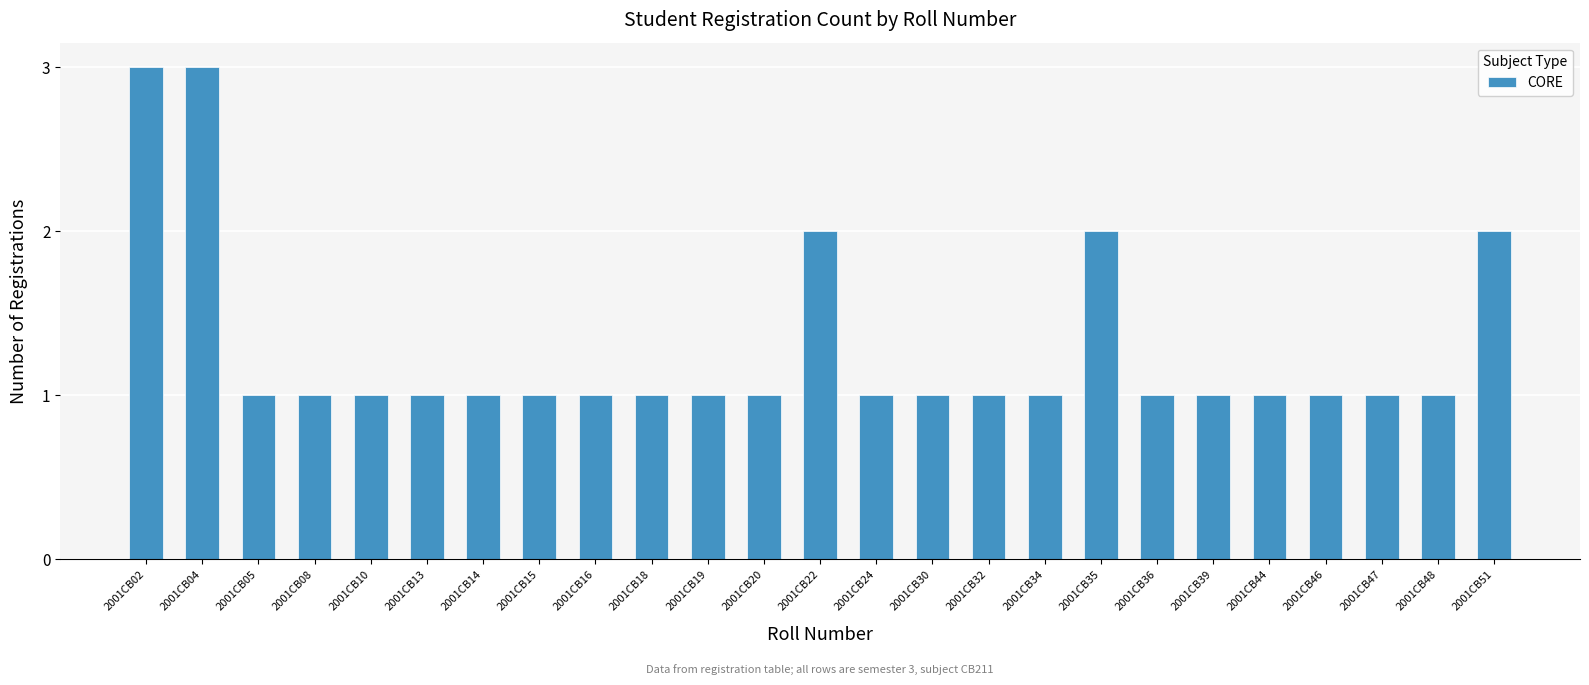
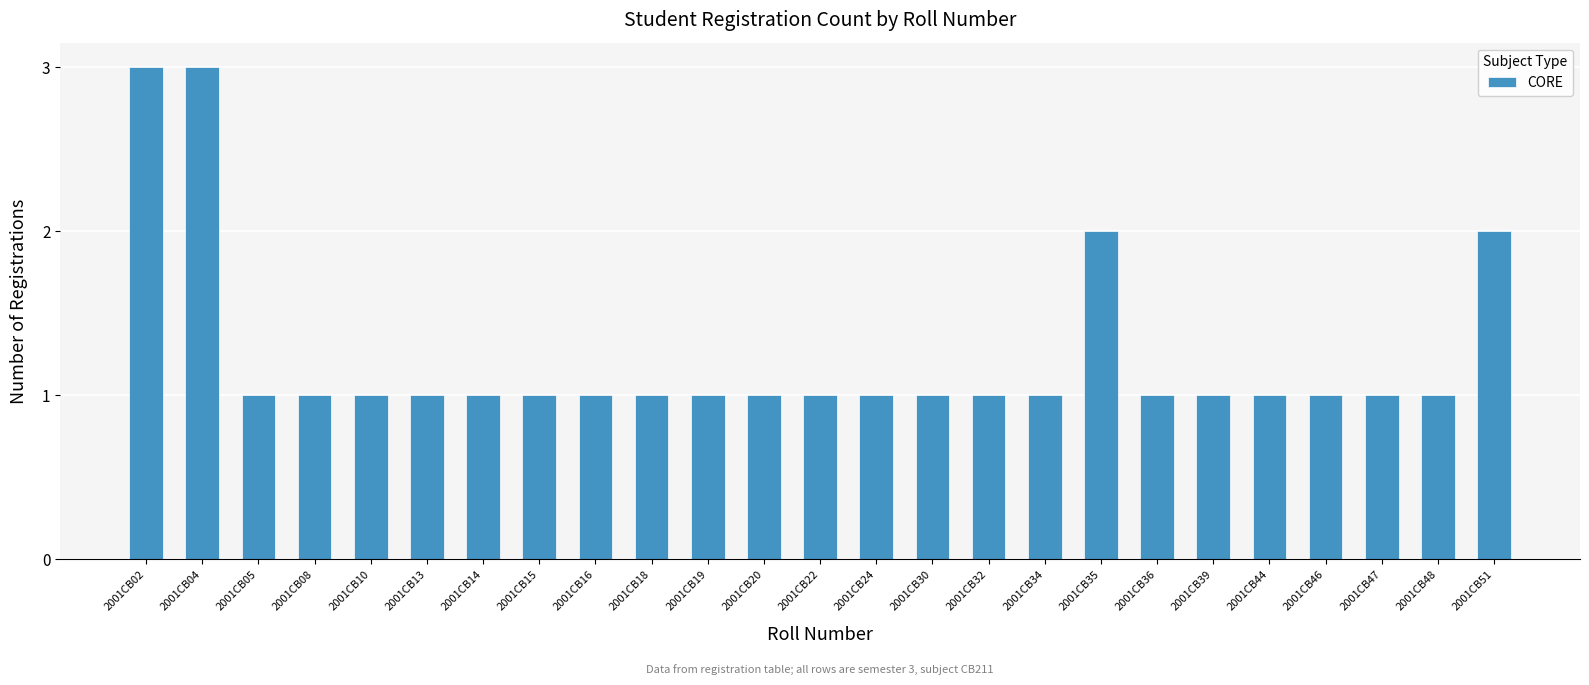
  {
    "2001CB02": 3,
    "2001CB04": 3,
    "2001CB05": 1,
    "2001CB08": 1,
    "2001CB10": 1,
    "2001CB13": 1,
    "2001CB14": 1,
    "2001CB15": 1,
    "2001CB16": 1,
    "2001CB18": 1,
    "2001CB19": 1,
    "2001CB20": 1,
-   "2001CB22": 2,
+   "2001CB22": 1,
    "2001CB24": 1,
    "2001CB30": 1,
    "2001CB32": 1,
    "2001CB34": 1,
    "2001CB35": 2,
    "2001CB36": 1,
    "2001CB39": 1,
    "2001CB44": 1,
    "2001CB46": 1,
    "2001CB47": 1,
    "2001CB48": 1,
    "2001CB51": 2
  }
